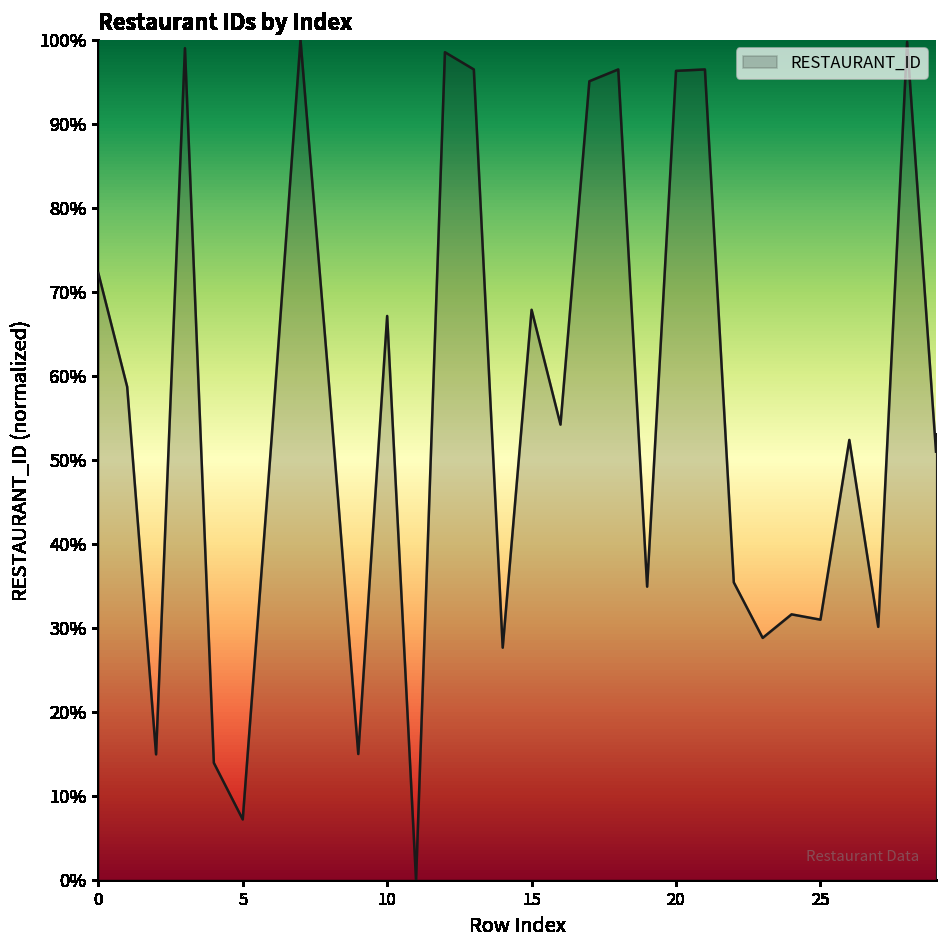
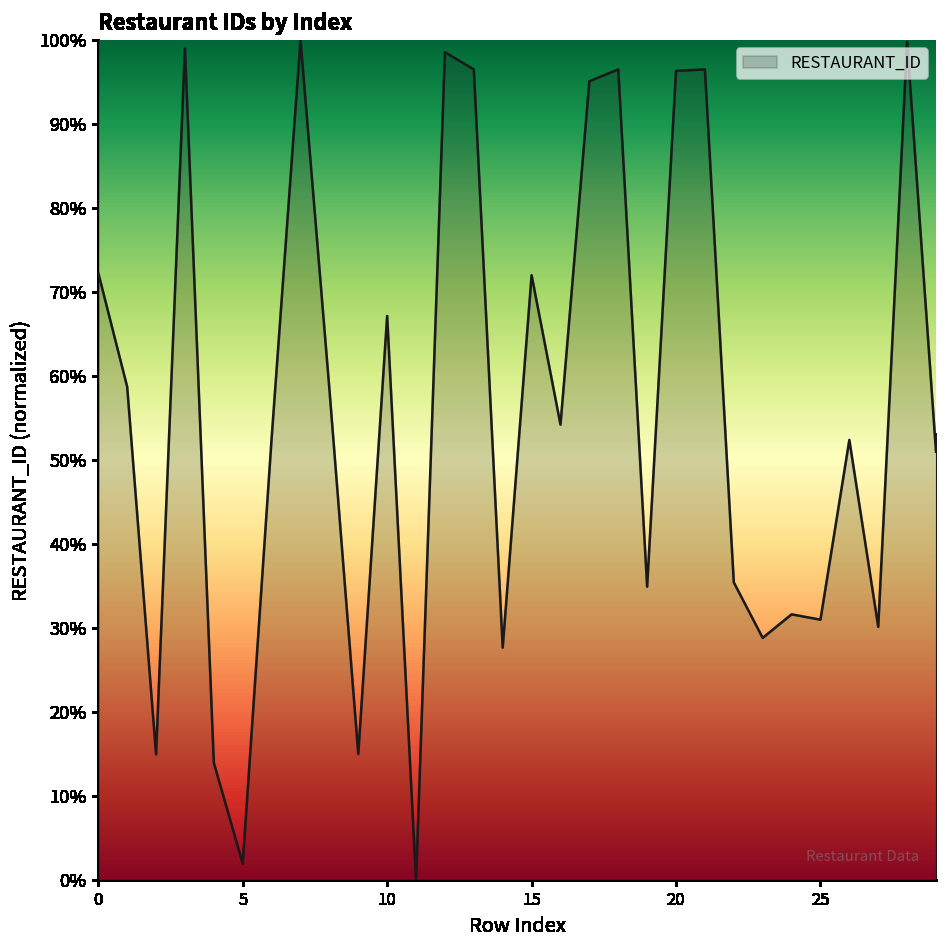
  {
    "0": "72%",
-   "5": "7%",
+   "5": "2%",
    "10": "67%",
-   "15": "68%",
+   "15": "72%",
    "20": "96%",
    "25": "31%"
  }
